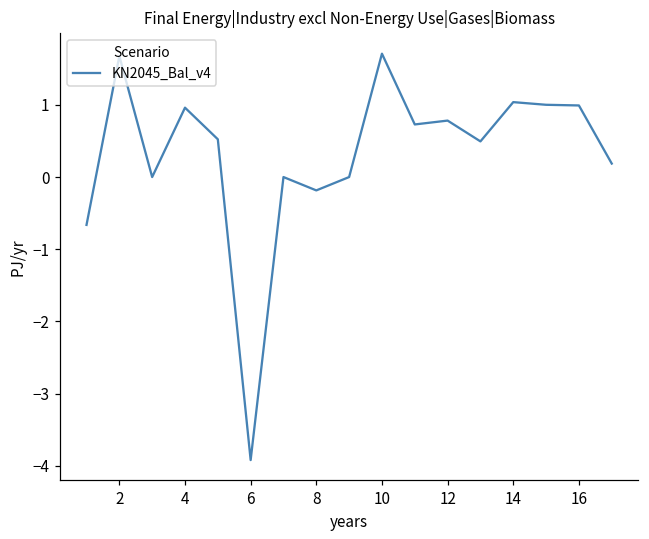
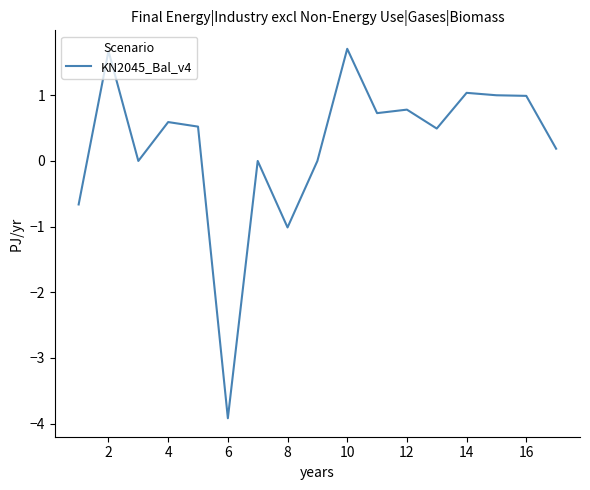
  {
-   "4": 1.0,
+   "4": 0.6,
    "6": -3.9,
-   "8": -0.2,
+   "8": -1.0,
    "10": 1.7,
    "12": 0.8,
    "14": 1.0,
    "16": 1.0
  }
